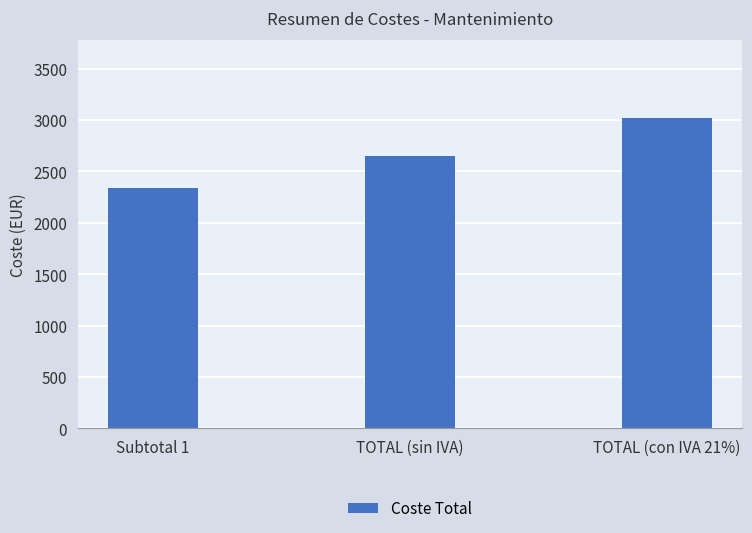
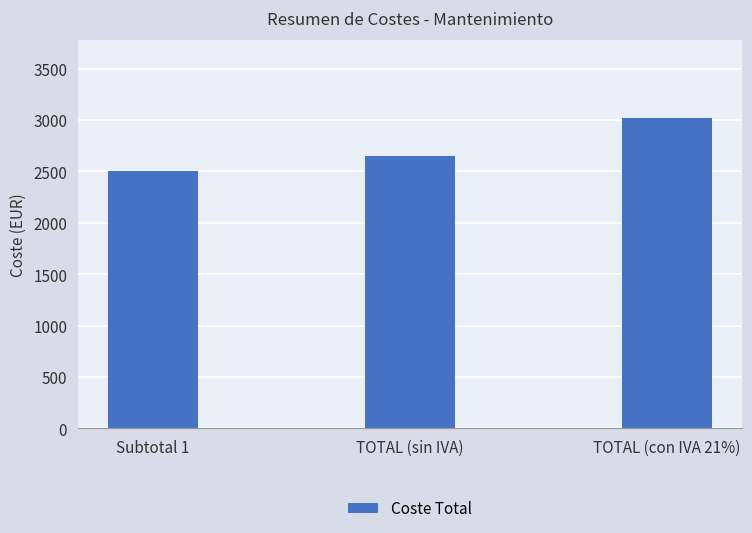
  {
-   "Subtotal 1": 2300,
+   "Subtotal 1": 2500,
    "TOTAL (sin IVA)": 2600,
    "TOTAL (con IVA 21%)": 3000
  }
